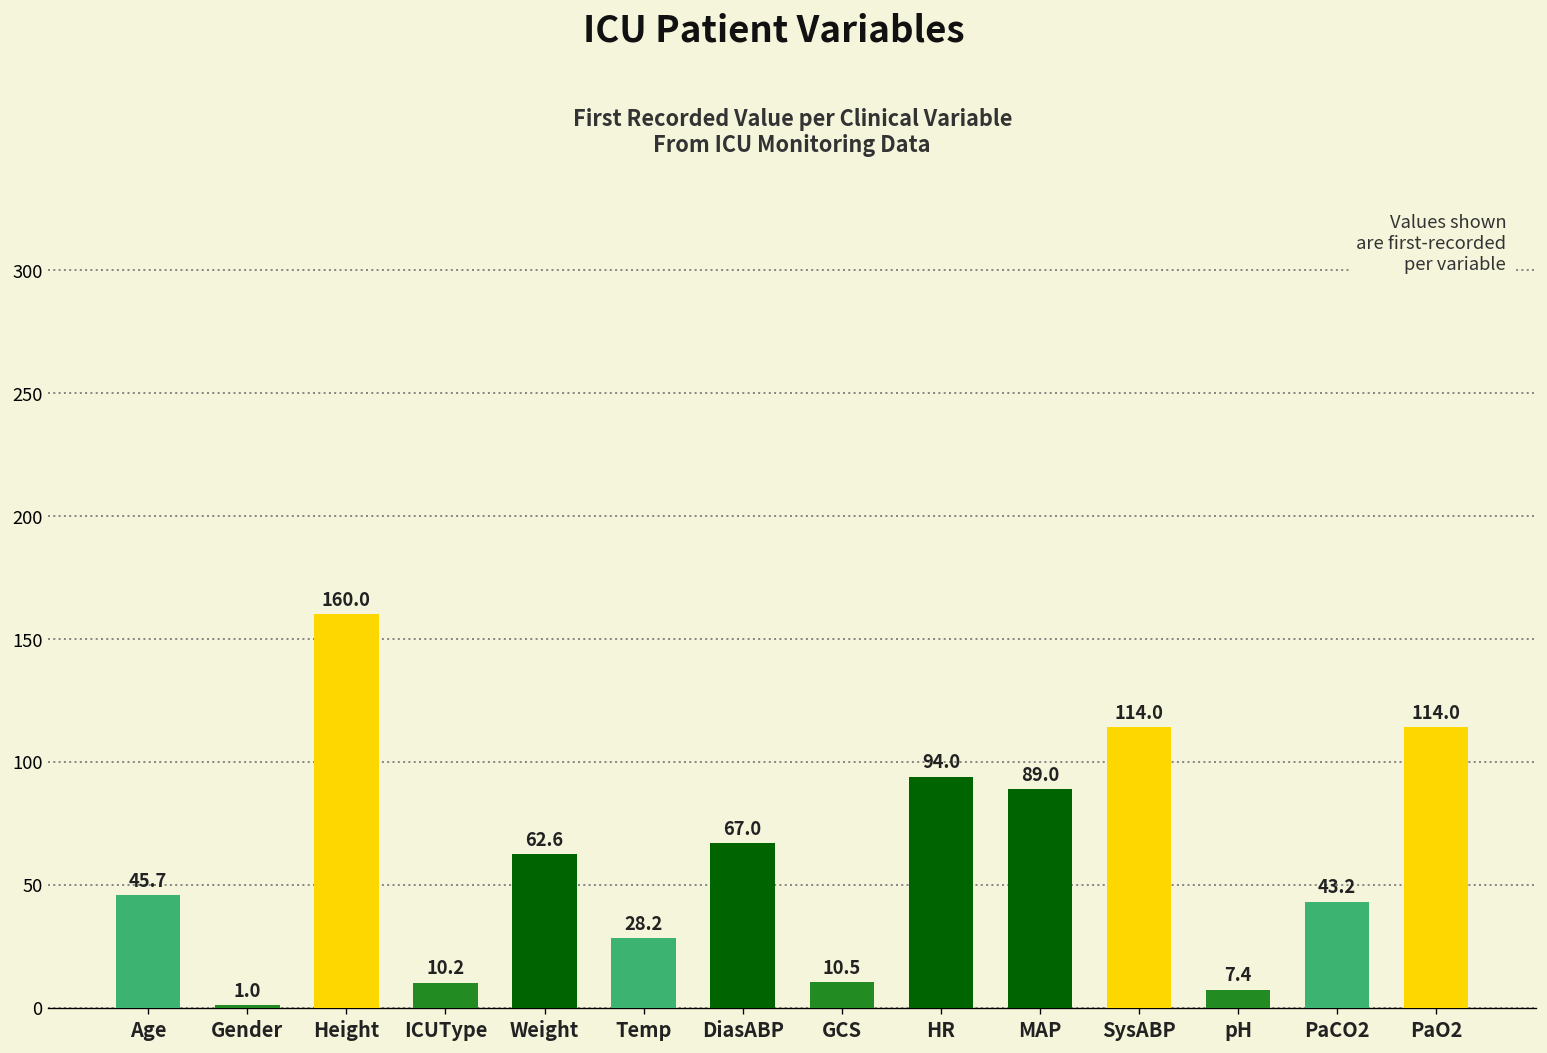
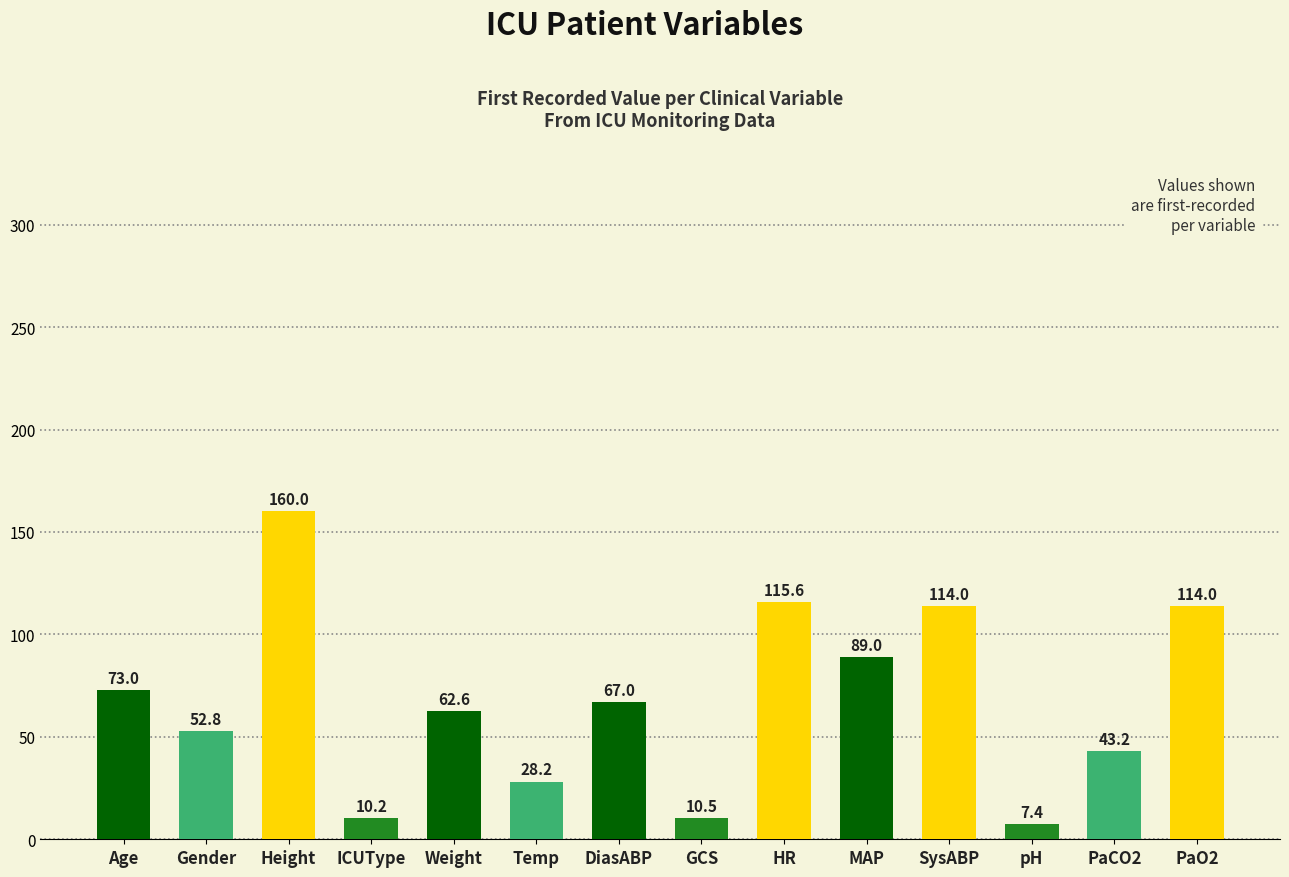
  {
-   "Age": 45.7,
-   "Gender": 1.0,
+   "Age": 73.0,
+   "Gender": 52.8,
    "Height": 160.0,
    "ICUType": 10.2,
    "Weight": 62.6,
    "Temp": 28.2,
    "DiasABP": 67.0,
    "GCS": 10.5,
-   "HR": 94.0,
+   "HR": 115.6,
    "MAP": 89.0,
    "SysABP": 114.0,
    "pH": 7.4,
    "PaCO2": 43.2,
    "PaO2": 114.0
  }
